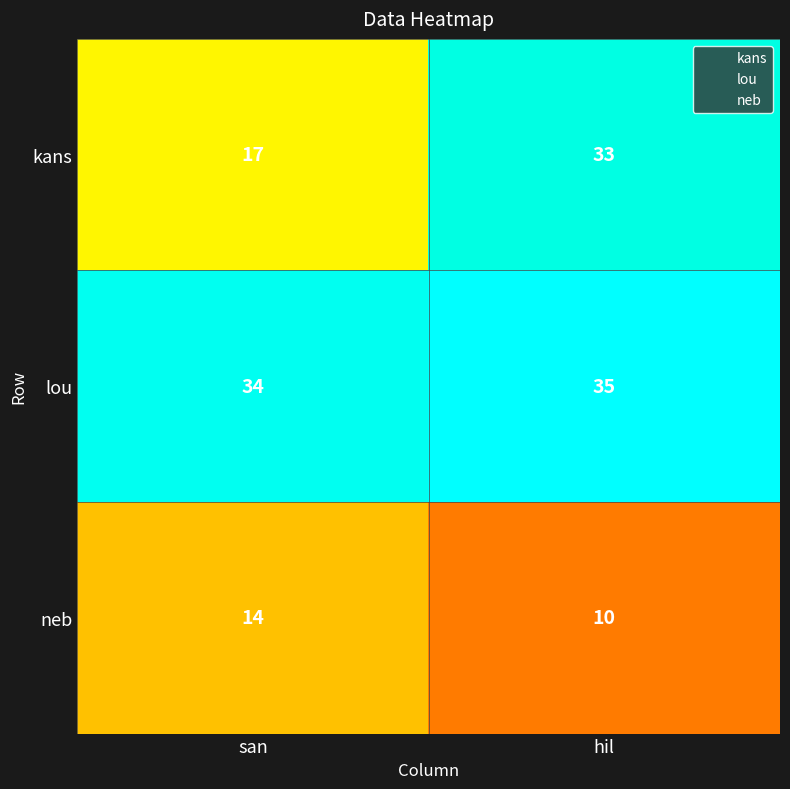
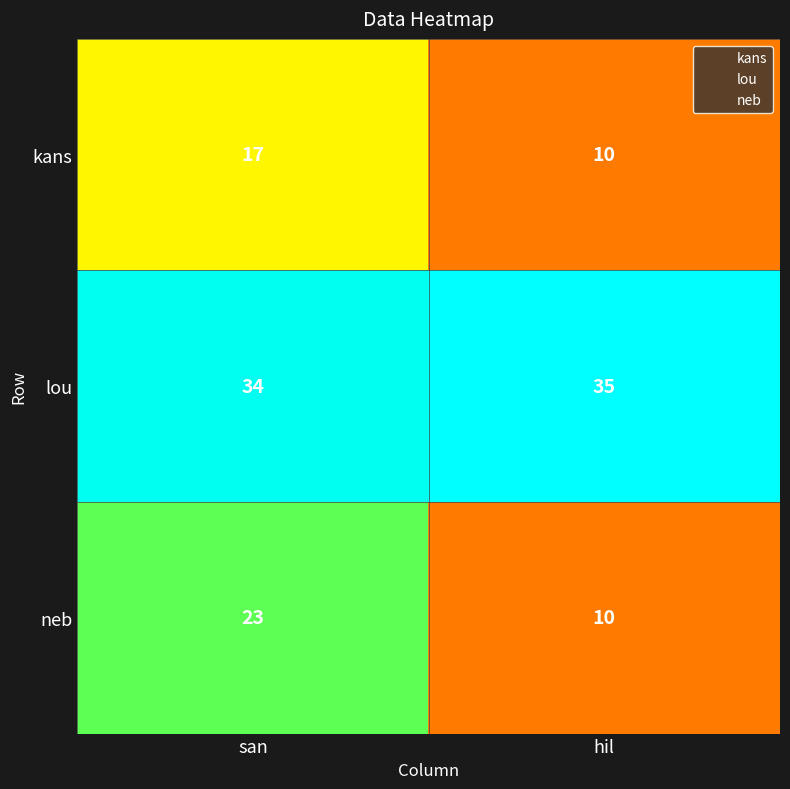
  {
    "kans": {
      "san": 17,
-     "hil": 33
+     "hil": 10
    },
    "lou": {
      "san": 34,
      "hil": 35
    },
    "neb": {
-     "san": 14,
+     "san": 23,
      "hil": 10
    }
  }
